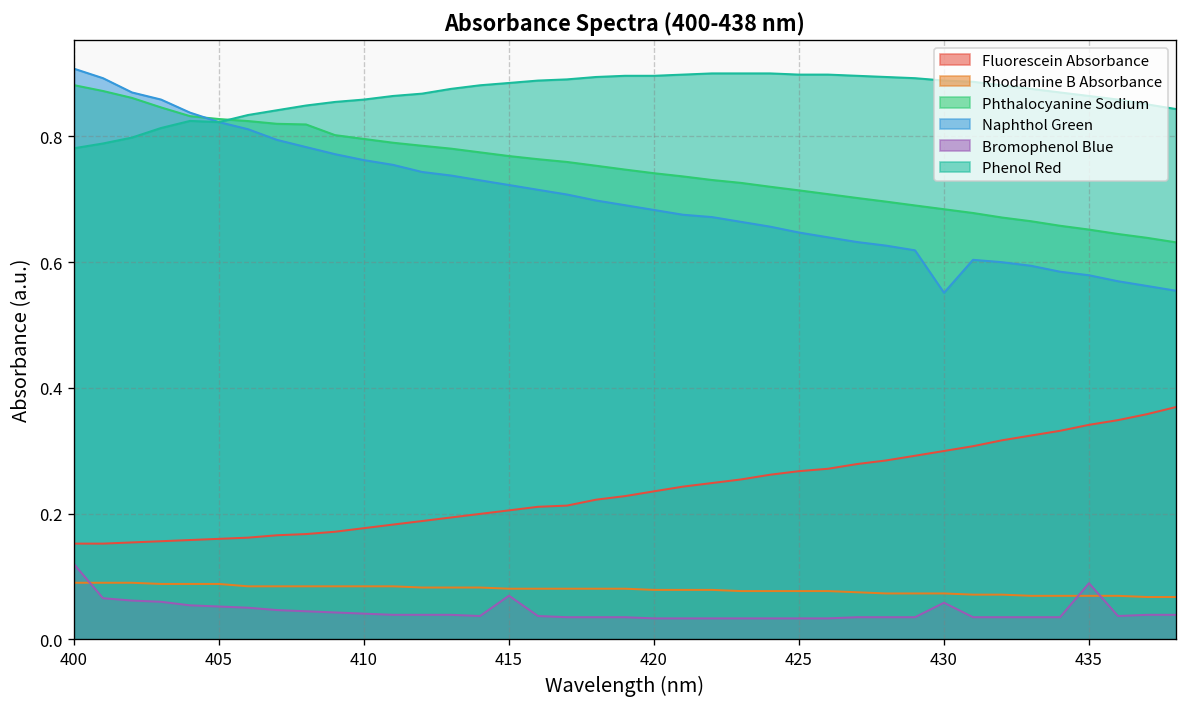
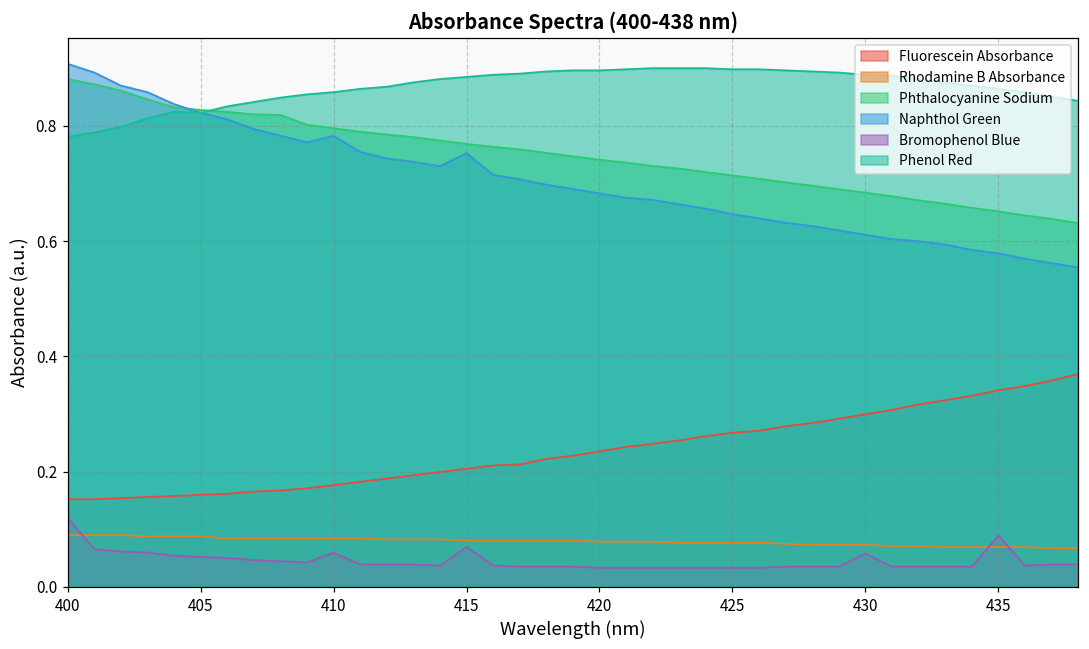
  {
    "Naphthol Green": {
      "400": 0.91,
-     "410": 0.76,
-     "415": 0.72,
+     "410": 0.78,
+     "415": 0.75,
      "420": 0.68,
      "425": 0.65,
-     "430": 0.55,
+     "430": 0.61,
      "435": 0.58
    },
    "Bromophenol Blue": {
      "400": 0.12,
      "405": 0.05,
-     "410": 0.04,
+     "410": 0.06,
      "415": 0.07,
      "420": 0.03,
      "425": 0.03,
      "430": 0.06,
      "435": 0.09
    }
  }
